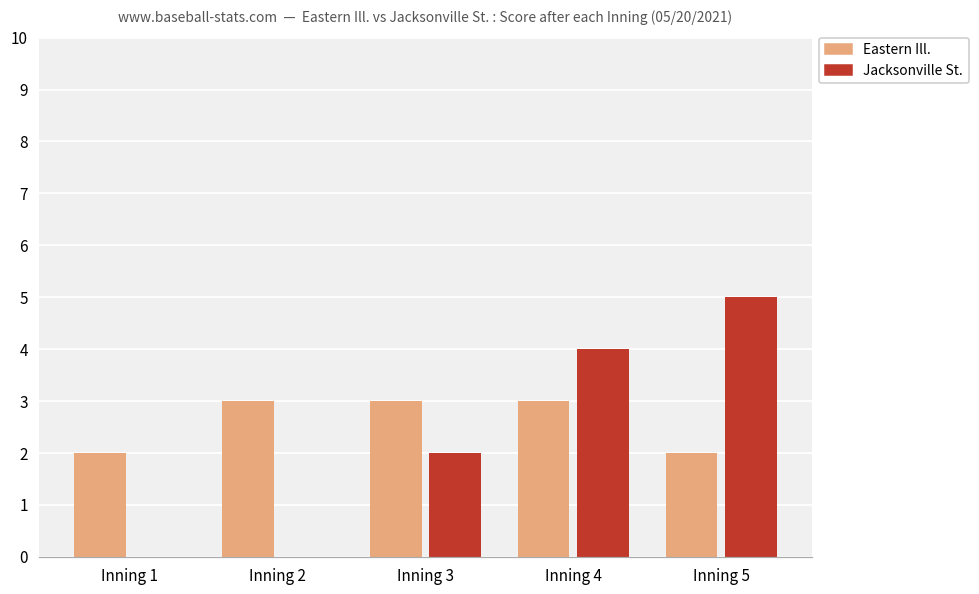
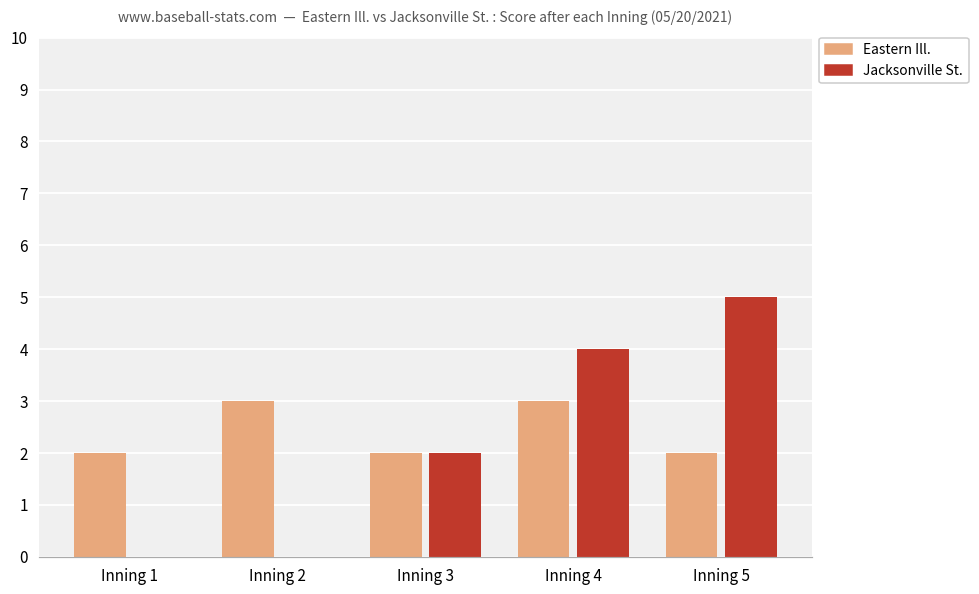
  {
    "Eastern Ill.": {
      "Inning 1": 2,
      "Inning 2": 3,
-     "Inning 3": 3,
+     "Inning 3": 2,
      "Inning 4": 3,
      "Inning 5": 2
    },
    "Jacksonville St.": {
      "Inning 1": 0,
      "Inning 2": 0,
      "Inning 3": 2,
      "Inning 4": 4,
      "Inning 5": 5
    }
  }
